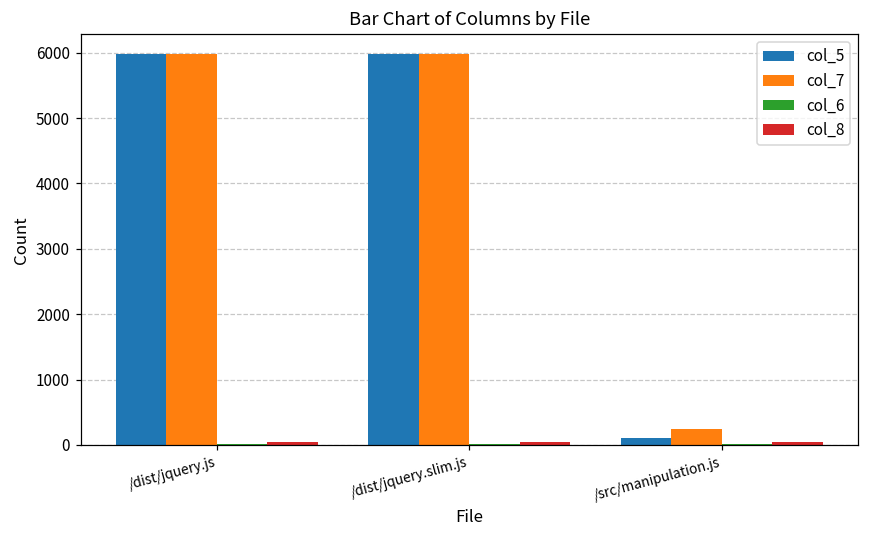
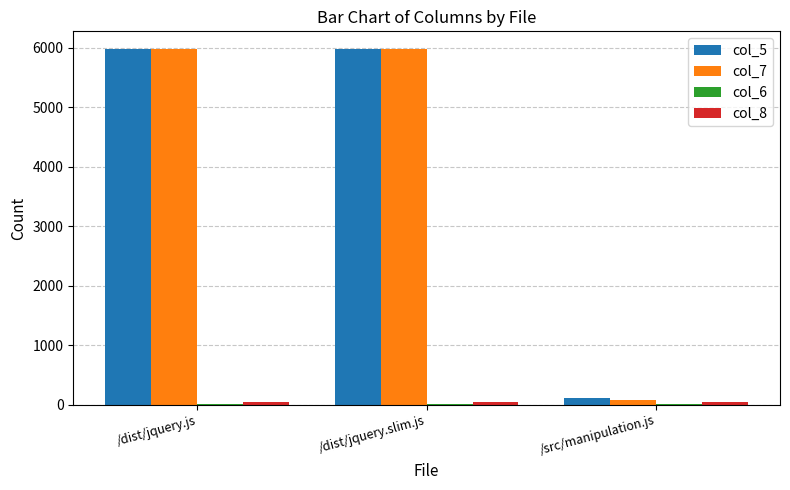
  {
    "col_5": {
      "/dist/jquery.js": 6000,
      "/dist/jquery.slim.js": 6000,
      "/src/manipulation.js": 100
    },
    "col_7": {
      "/dist/jquery.js": 6000,
      "/dist/jquery.slim.js": 6000,
-     "/src/manipulation.js": 200
+     "/src/manipulation.js": 100
    },
    "col_8": {
      "/dist/jquery.js": 0,
      "/dist/jquery.slim.js": 0,
      "/src/manipulation.js": 0
    }
  }
